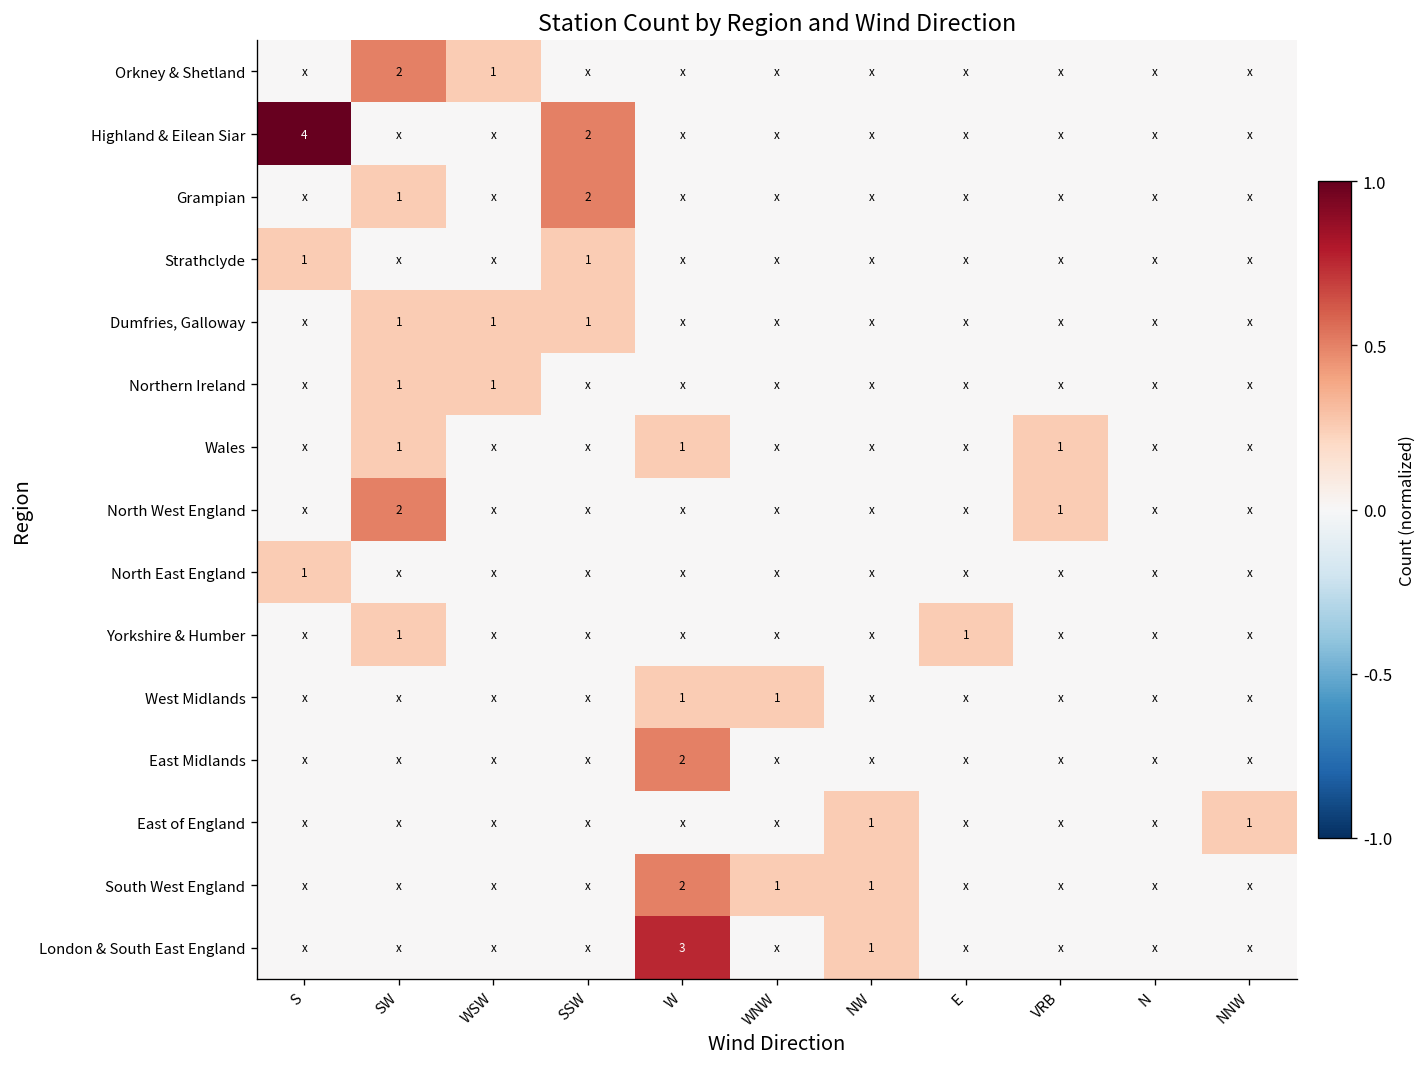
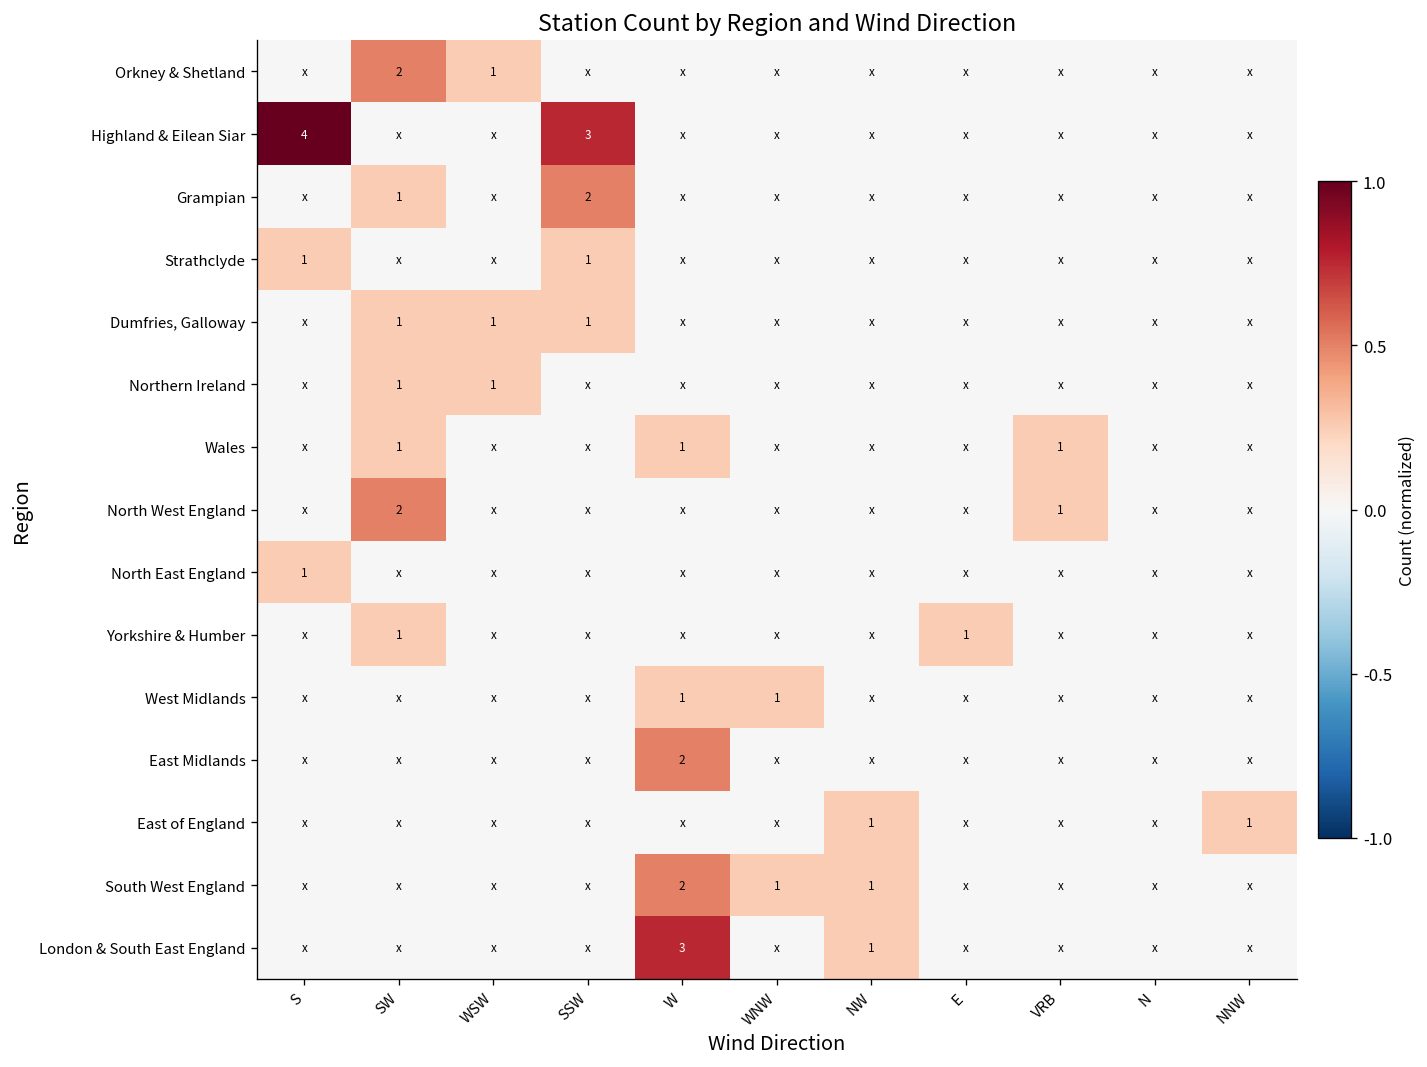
  {
    "Orkney & Shetland": {
      "SW": 2,
      "WSW": 1
    },
    "Highland & Eilean Siar": {
      "S": 4,
-     "SSW": 2
+     "SSW": 3
    },
    "Grampian": {
      "SW": 1,
      "SSW": 2
    },
    "Strathclyde": {
      "S": 1,
      "SSW": 1
    },
    "Dumfries, Galloway": {
      "SW": 1,
      "WSW": 1,
      "SSW": 1
    },
    "Northern Ireland": {
      "SW": 1,
      "WSW": 1
    },
    "Wales": {
      "SW": 1,
      "W": 1,
      "VRB": 1
    },
    "North West England": {
      "SW": 2,
      "VRB": 1
    },
    "North East England": {
      "S": 1
    },
    "Yorkshire & Humber": {
      "SW": 1,
      "E": 1
    },
    "West Midlands": {
      "W": 1,
      "WNW": 1
    },
    "East Midlands": {
      "W": 2
    },
    "East of England": {
      "NW": 1,
      "NNW": 1
    },
    "South West England": {
      "W": 2,
      "WNW": 1,
      "NW": 1
    },
    "London & South East England": {
      "W": 3,
      "NW": 1
    }
  }
